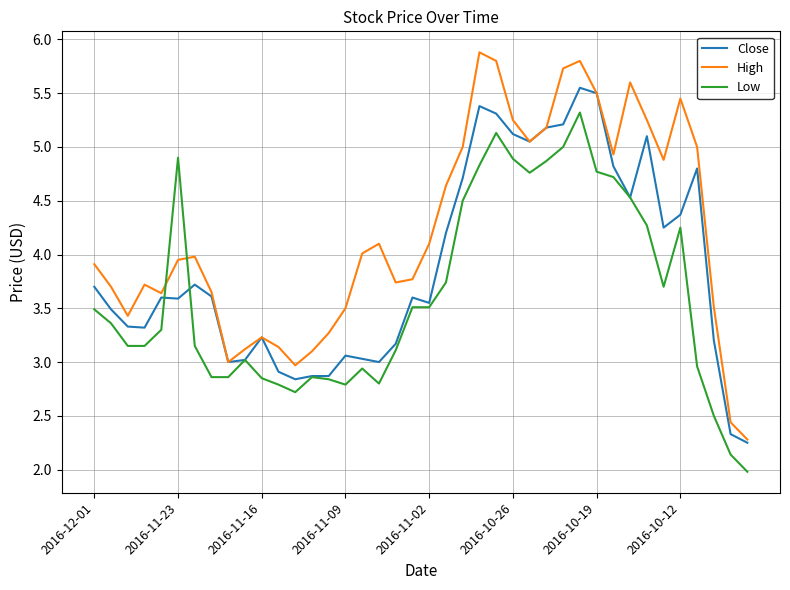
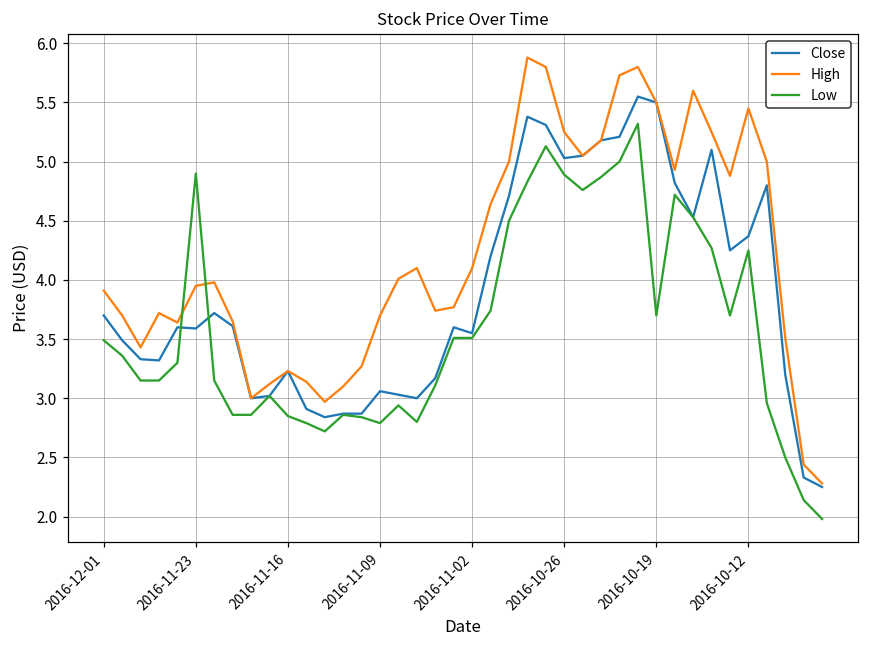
  {
    "Close": {
      "2016-12-01": 3.70,
      "2016-11-23": 3.59,
      "2016-11-09": 3.06,
      "2016-11-02": 3.55,
-     "2016-10-26": 5.12,
+     "2016-10-26": 5.03,
      "2016-10-12": 4.37
    },
    "High": {
      "2016-12-01": 3.9,
      "2016-11-23": 3.95,
-     "2016-11-09": 3.5,
+     "2016-11-09": 3.7,
      "2016-11-02": 4.1,
      "2016-10-26": 5.25,
      "2016-10-12": 5.45
    },
    "Low": {
      "2016-12-01": 3.49,
      "2016-11-23": 4.90,
      "2016-11-16": 2.85,
      "2016-11-09": 2.79,
      "2016-11-02": 3.51,
      "2016-10-26": 4.89,
-     "2016-10-19": 4.77,
+     "2016-10-19": 3.70,
      "2016-10-12": 4.25
    }
  }
